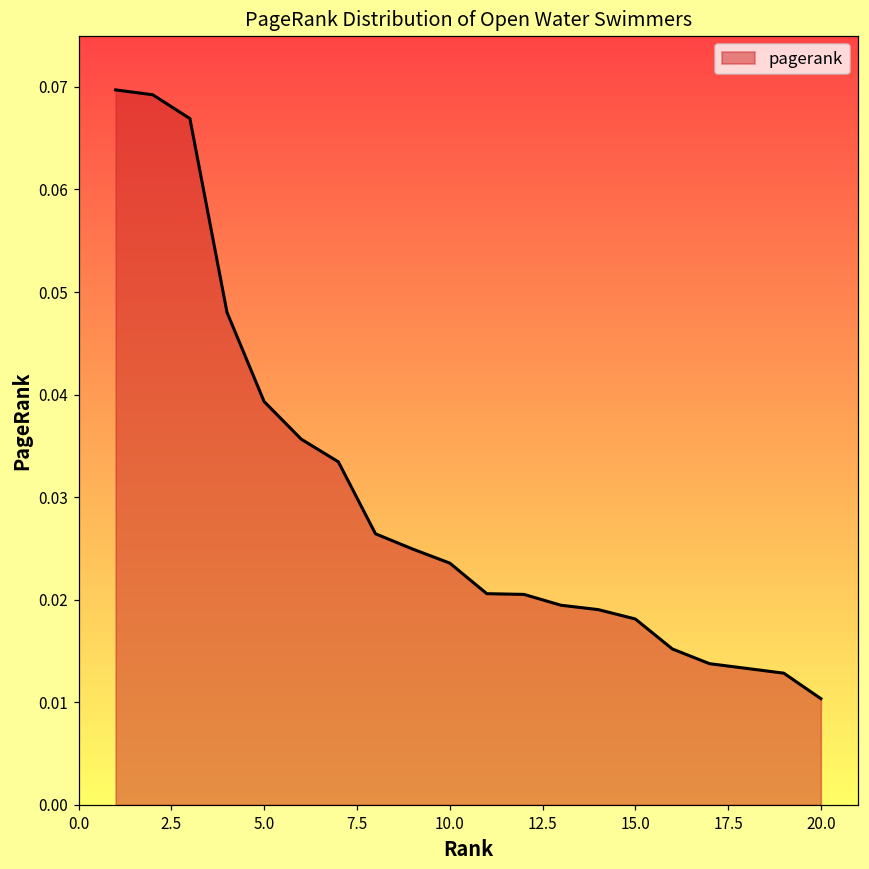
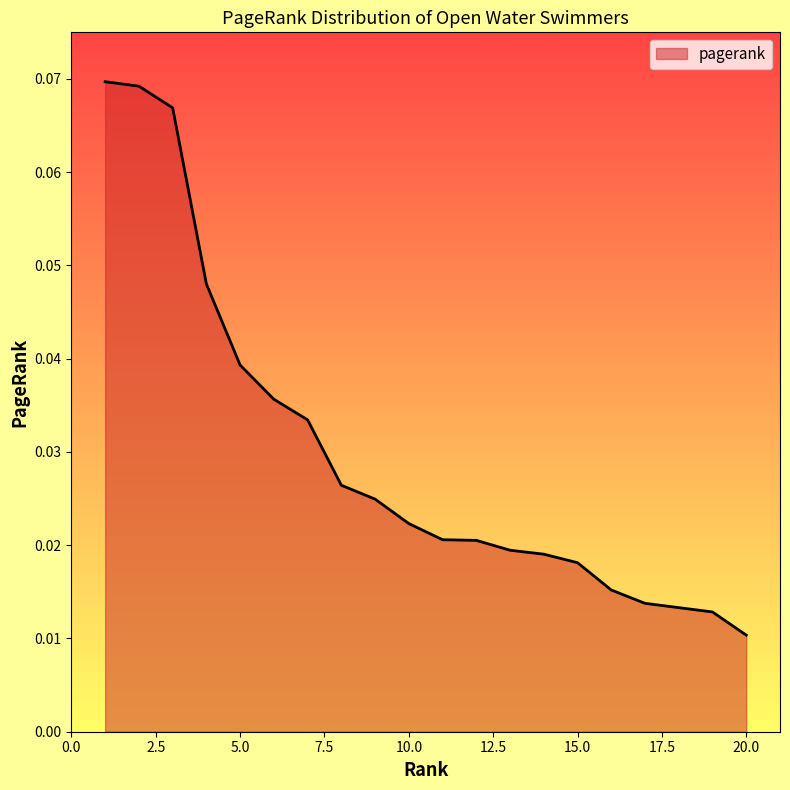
  {
    "5.0": 0.039,
-   "10.0": 0.024,
+   "10.0": 0.022,
    "15.0": 0.018,
    "20.0": 0.010
  }
